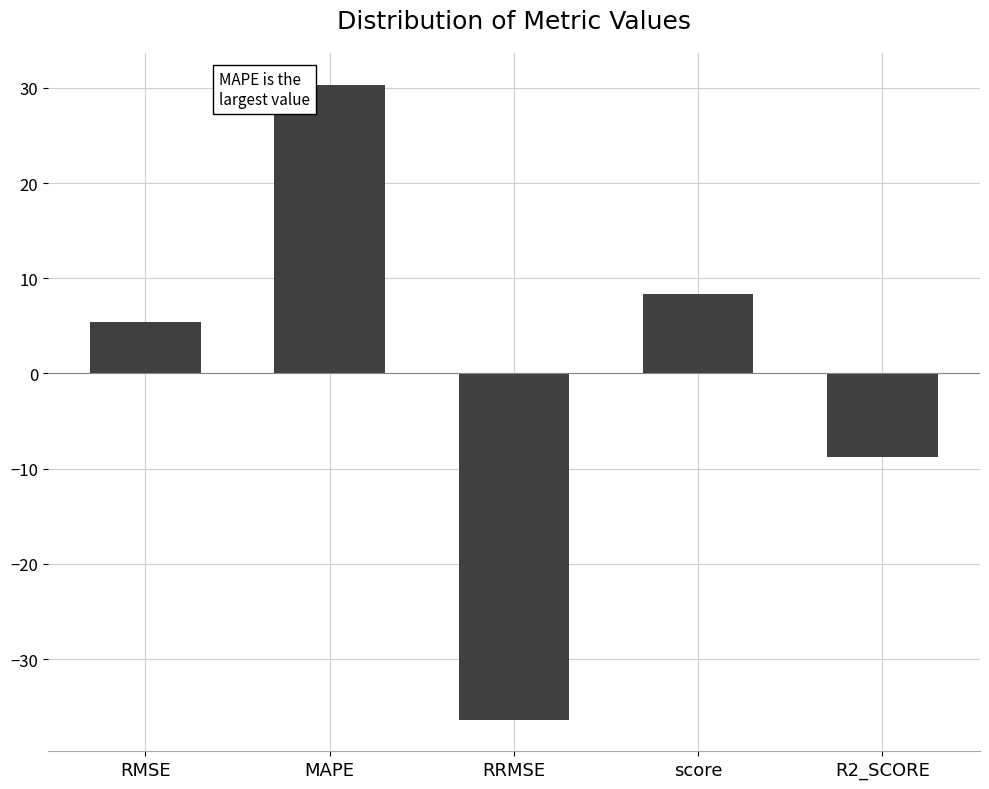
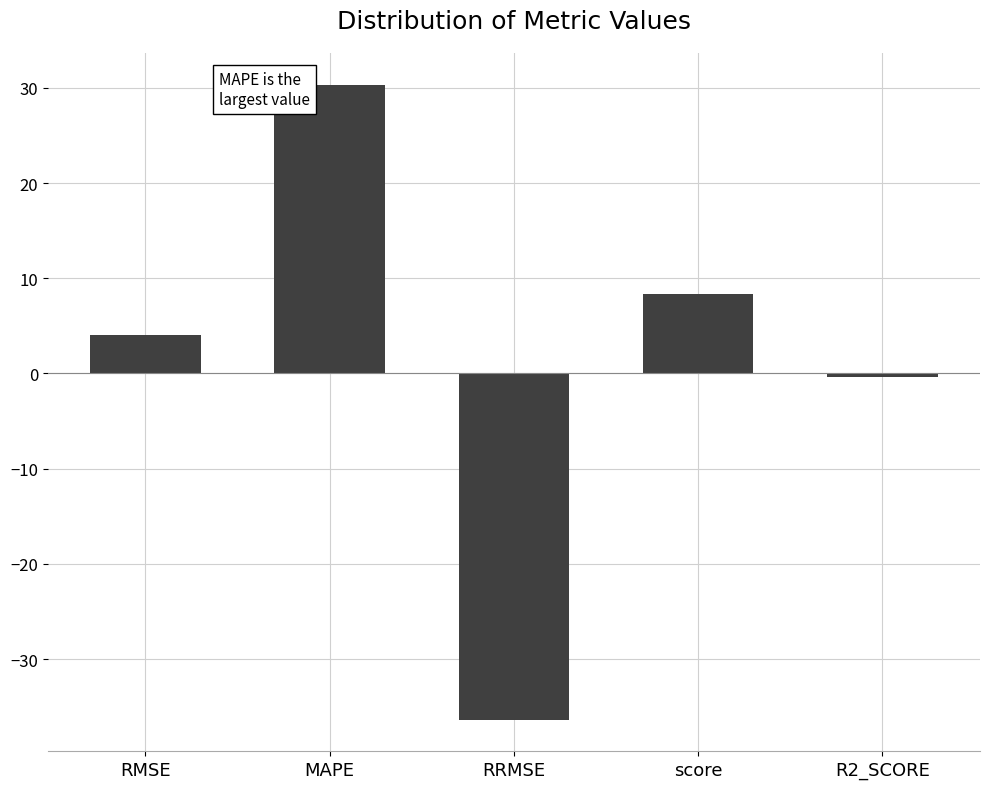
  {
-   "RMSE": 5,
+   "RMSE": 4,
    "MAPE": 30,
    "RRMSE": -36,
    "score": 8,
-   "R2_SCORE": -9
+   "R2_SCORE": 0
  }
